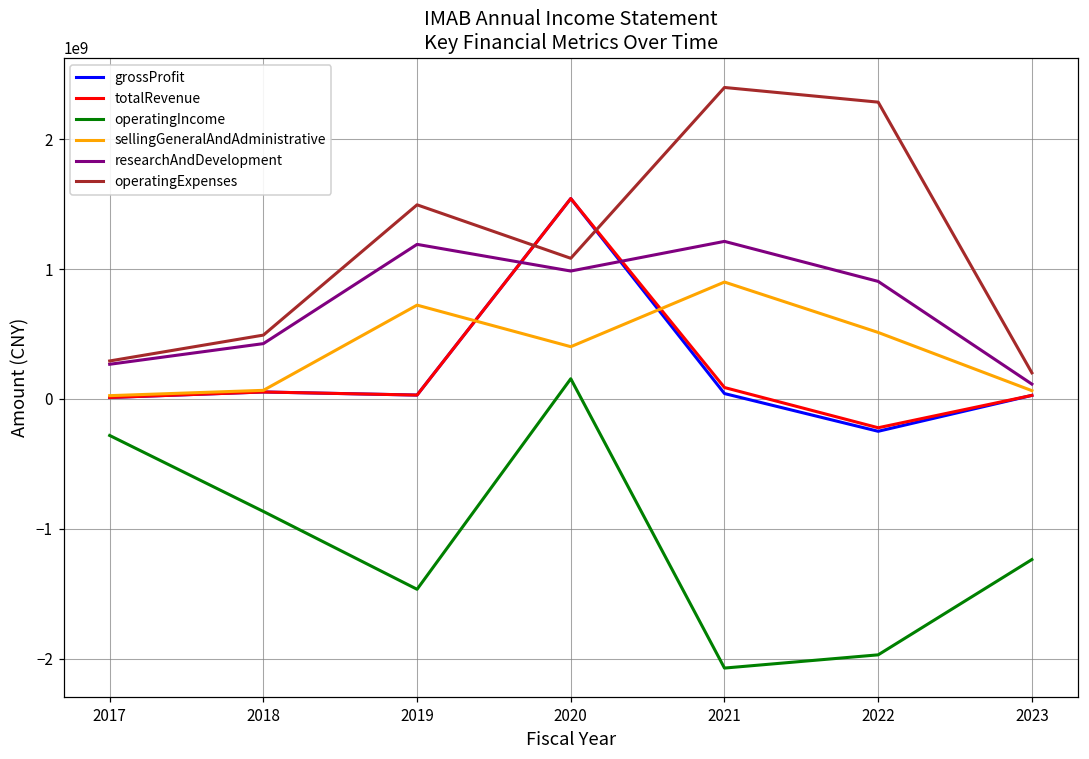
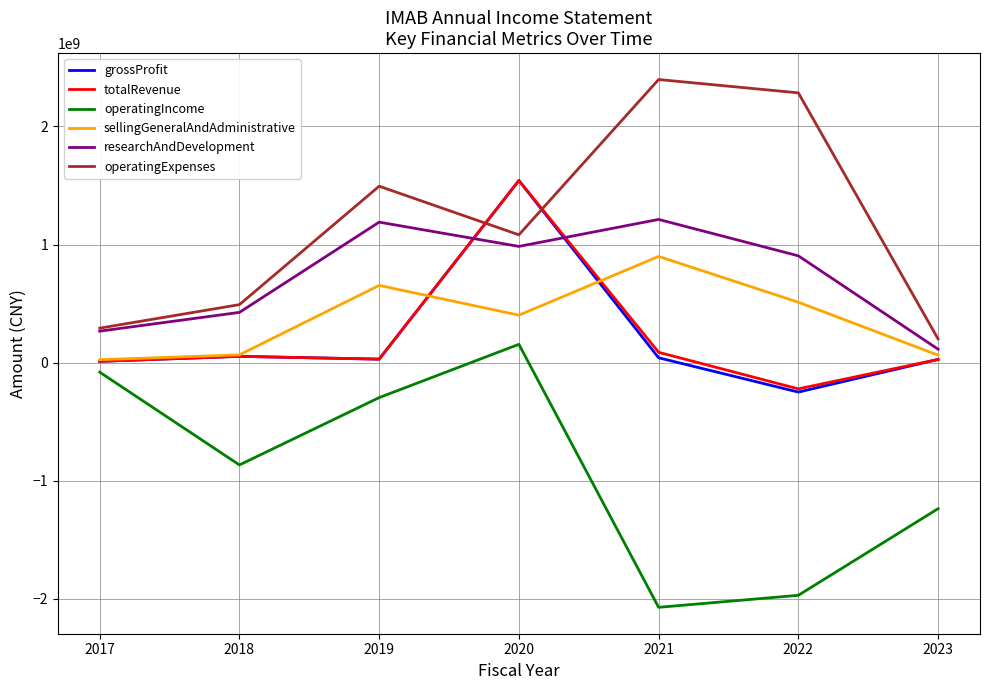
  {
    "grossProfit": {
      "2021": 40000000,
      "2022": -250000000
    },
    "totalRevenue": {
      "2021": 90000000,
      "2022": -220000000
    },
    "operatingIncome": {
-     "2017": -280000000,
+     "2017": -80000000,
      "2018": -870000000,
-     "2019": -1460000000,
+     "2019": -300000000,
      "2020": 160000000,
      "2021": -2070000000,
      "2022": -1970000000,
      "2023": -1240000000
    },
    "sellingGeneralAndAdministrative": {
-     "2019": 720000000,
+     "2019": 650000000,
      "2020": 400000000,
      "2021": 900000000,
      "2022": 510000000,
      "2023": 60000000
    },
    "researchAndDevelopment": {
      "2017": 270000000,
      "2018": 430000000,
      "2019": 1190000000,
      "2020": 980000000,
      "2021": 1210000000,
      "2022": 900000000,
      "2023": 110000000
    },
    "operatingExpenses": {
      "2017": 290000000,
      "2018": 490000000,
      "2019": 1490000000,
      "2020": 1080000000,
      "2021": 2400000000,
      "2022": 2280000000,
      "2023": 200000000
    }
  }
